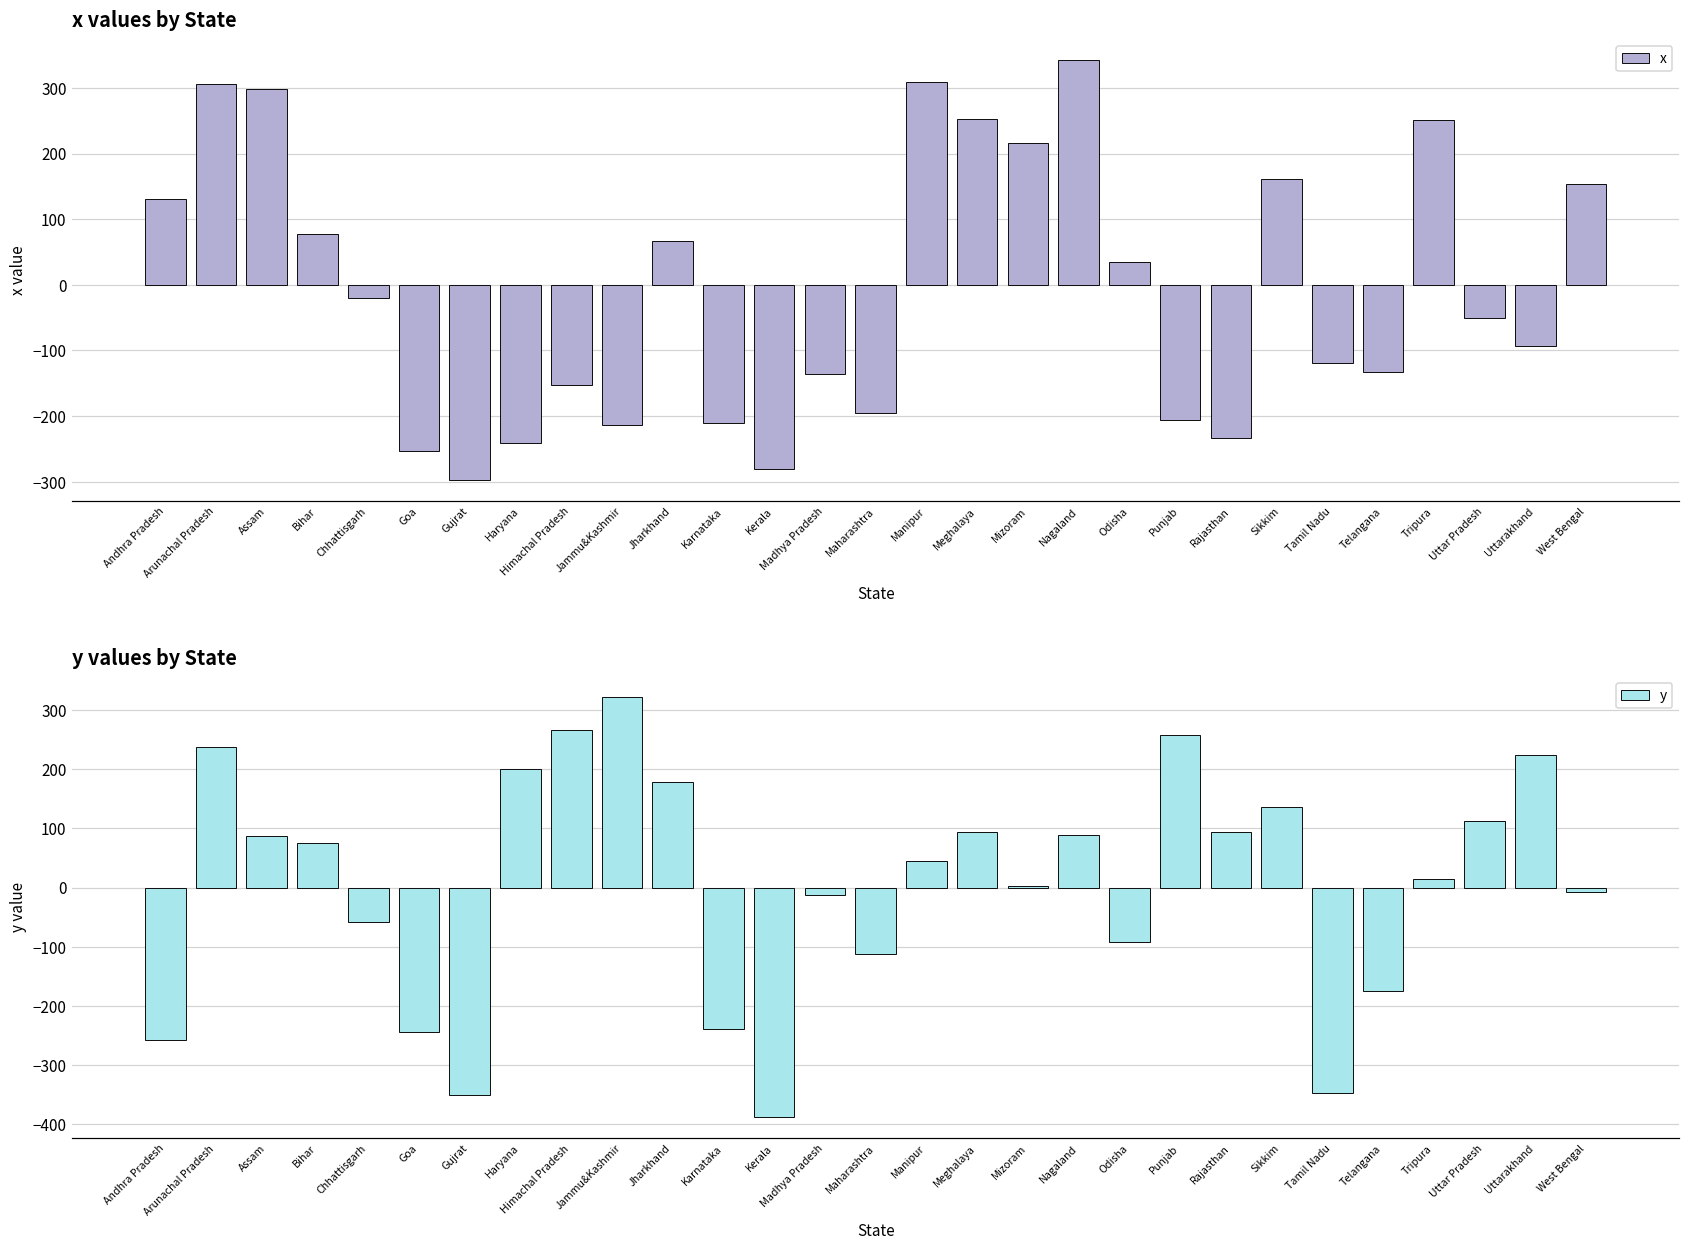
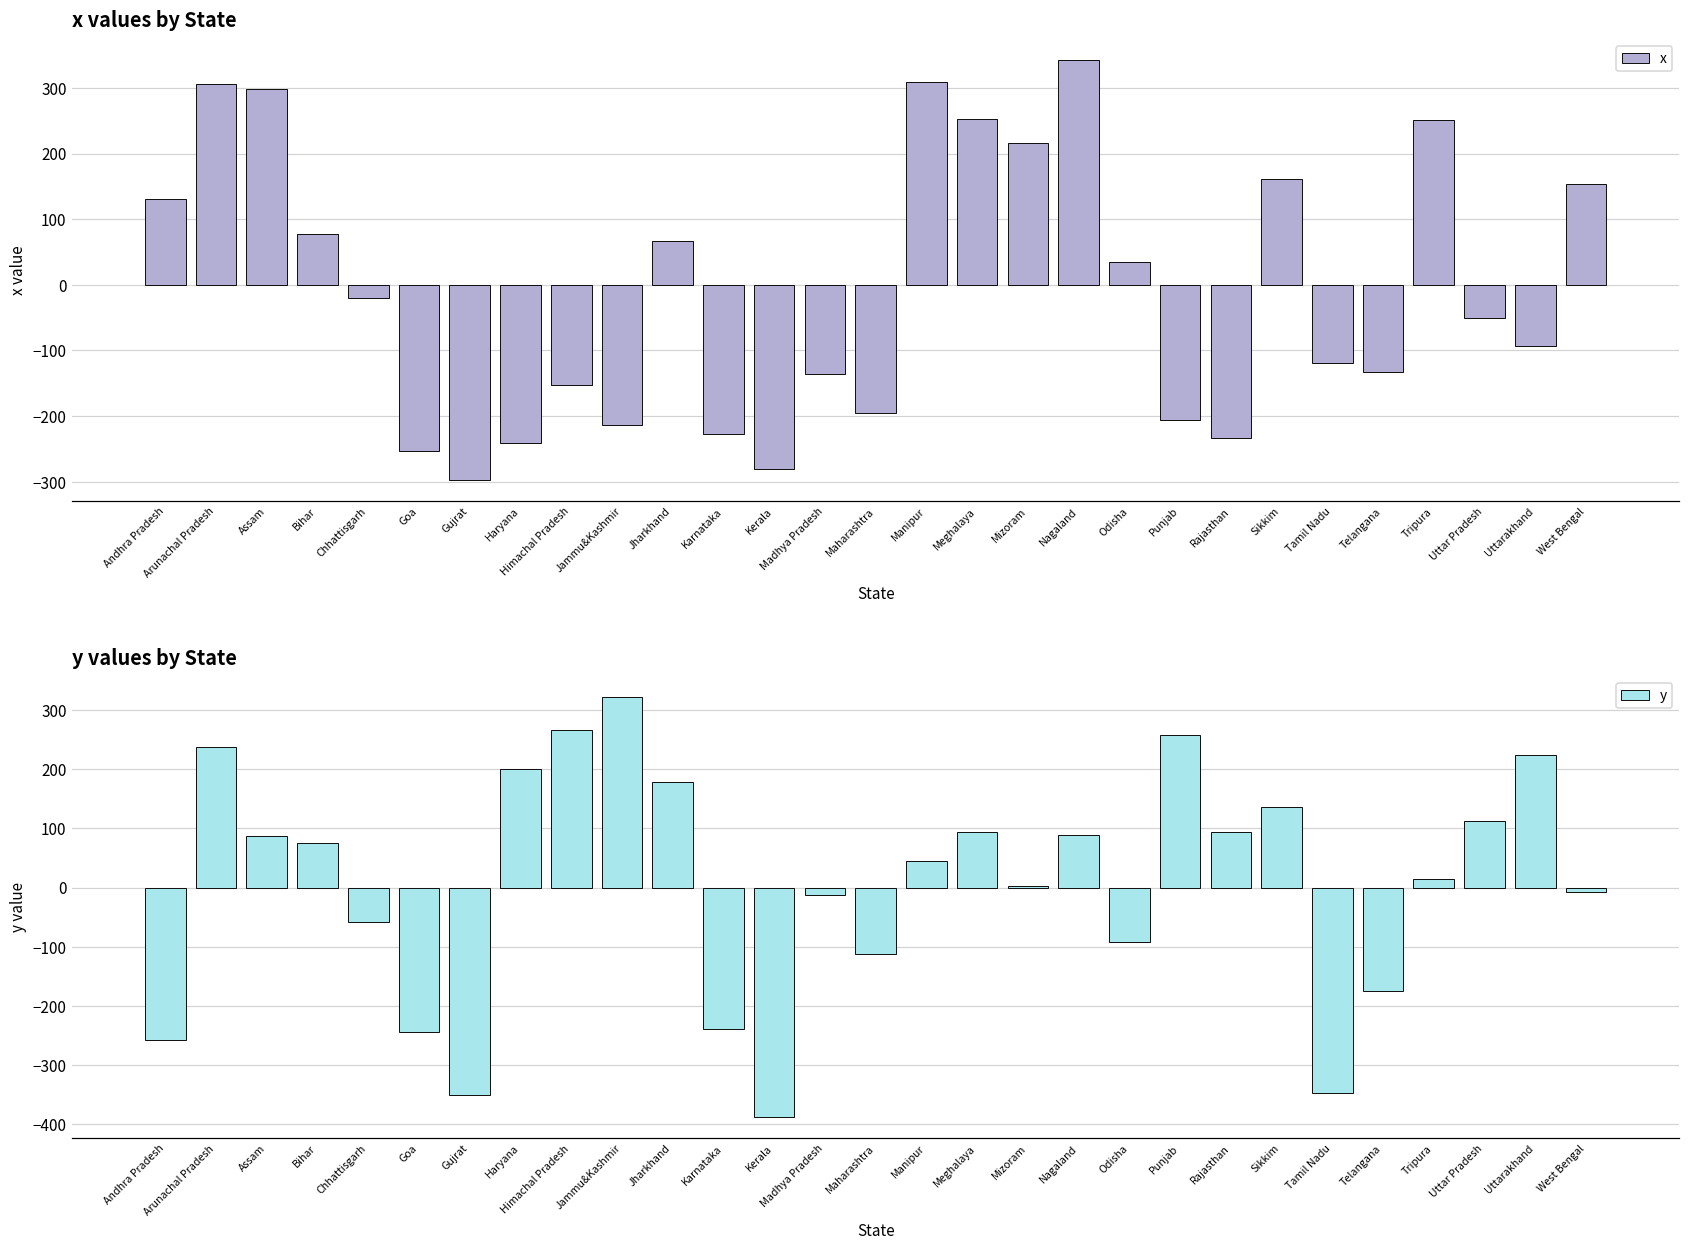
  {
    "x values by State": {
      "Andhra Pradesh": 130,
      "Arunachal Pradesh": 310,
      "Assam": 300,
      "Bihar": 80,
      "Chhattisgarh": -20,
      "Goa": -250,
      "Gujrat": -300,
      "Haryana": -240,
      "Himachal Pradesh": -150,
      "Jammu&Kashmir": -210,
      "Jharkhand": 70,
-     "Karnataka": -210,
+     "Karnataka": -230,
      "Kerala": -280,
      "Madhya Pradesh": -140,
      "Maharashtra": -200,
      "Manipur": 310,
      "Meghalaya": 250,
      "Mizoram": 220,
      "Nagaland": 340,
      "Odisha": 40,
      "Punjab": -210,
      "Rajasthan": -230,
      "Sikkim": 160,
      "Tamil Nadu": -120,
      "Telangana": -130,
      "Tripura": 250,
      "Uttar Pradesh": -50,
      "Uttarakhand": -90,
      "West Bengal": 150
    },
    "y values by State": {
      "Andhra Pradesh": -260,
      "Arunachal Pradesh": 240,
      "Assam": 90,
      "Bihar": 80,
      "Chhattisgarh": -60,
      "Goa": -240,
      "Gujrat": -350,
      "Haryana": 200,
      "Himachal Pradesh": 270,
      "Jammu&Kashmir": 320,
      "Jharkhand": 180,
      "Karnataka": -240,
      "Kerala": -390,
      "Madhya Pradesh": -10,
      "Maharashtra": -110,
      "Manipur": 50,
      "Meghalaya": 90,
      "Nagaland": 90,
      "Odisha": -90,
      "Punjab": 260,
      "Rajasthan": 90,
      "Sikkim": 140,
      "Tamil Nadu": -350,
      "Telangana": -170,
      "Tripura": 10,
      "Uttar Pradesh": 110,
      "Uttarakhand": 220,
      "West Bengal": -10
    }
  }
